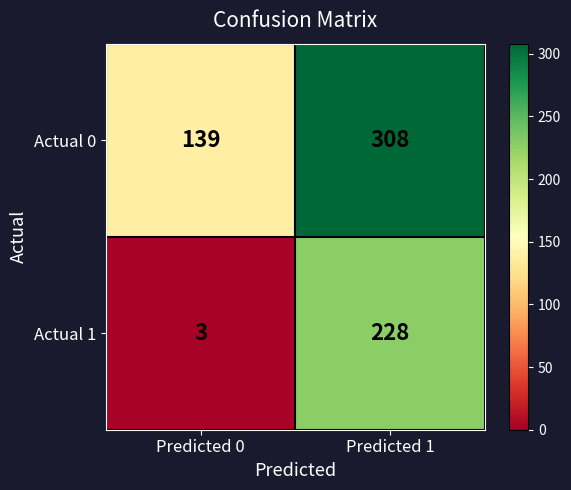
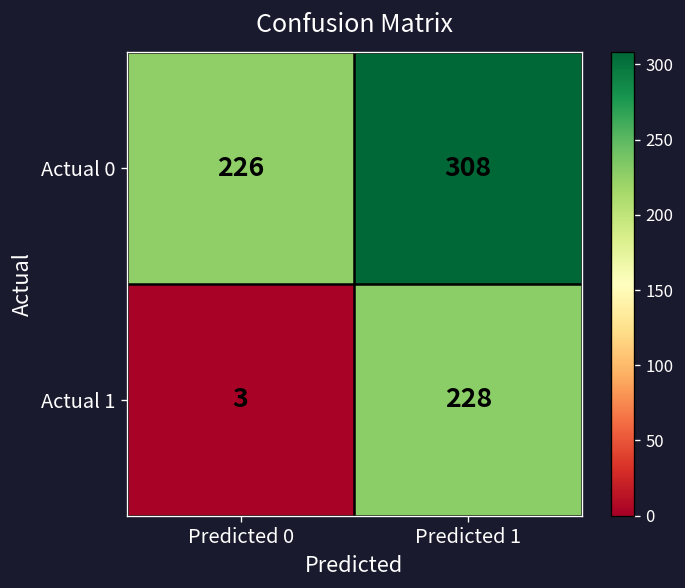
  {
    "Actual 0": {
-     "Predicted 0": 139,
+     "Predicted 0": 226,
      "Predicted 1": 308
    },
    "Actual 1": {
      "Predicted 0": 3,
      "Predicted 1": 228
    }
  }
